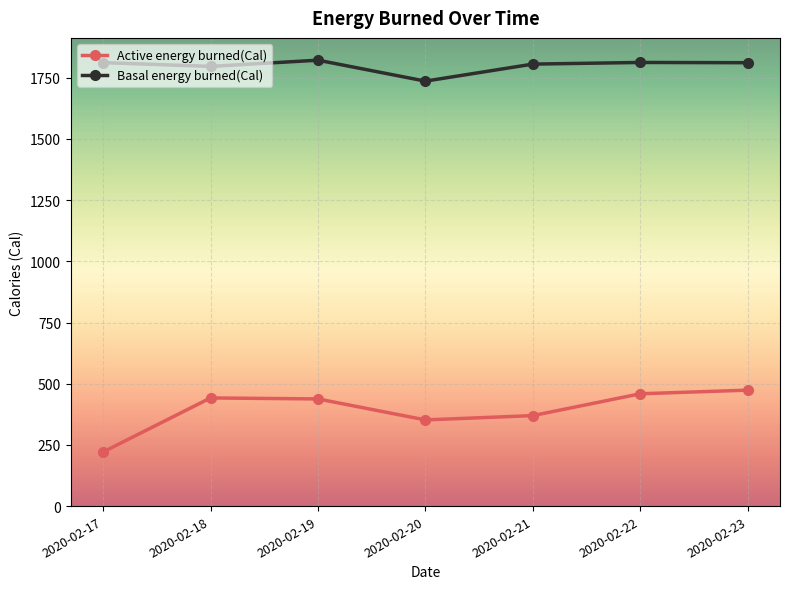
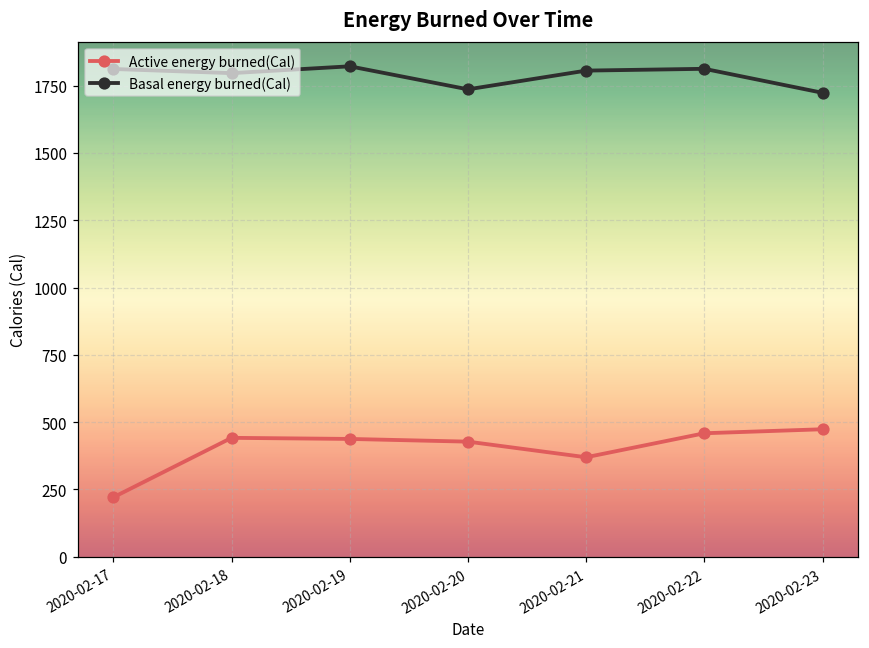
  {
    "Active energy burned(Cal)": {
      "2020-02-17": 220,
      "2020-02-18": 440,
      "2020-02-19": 440,
-     "2020-02-20": 350,
+     "2020-02-20": 430,
      "2020-02-21": 370,
      "2020-02-22": 460,
      "2020-02-23": 470
    },
    "Basal energy burned(Cal)": {
      "2020-02-19": 1820,
      "2020-02-20": 1740,
      "2020-02-21": 1810,
      "2020-02-22": 1810,
-     "2020-02-23": 1810
+     "2020-02-23": 1720
    }
  }
